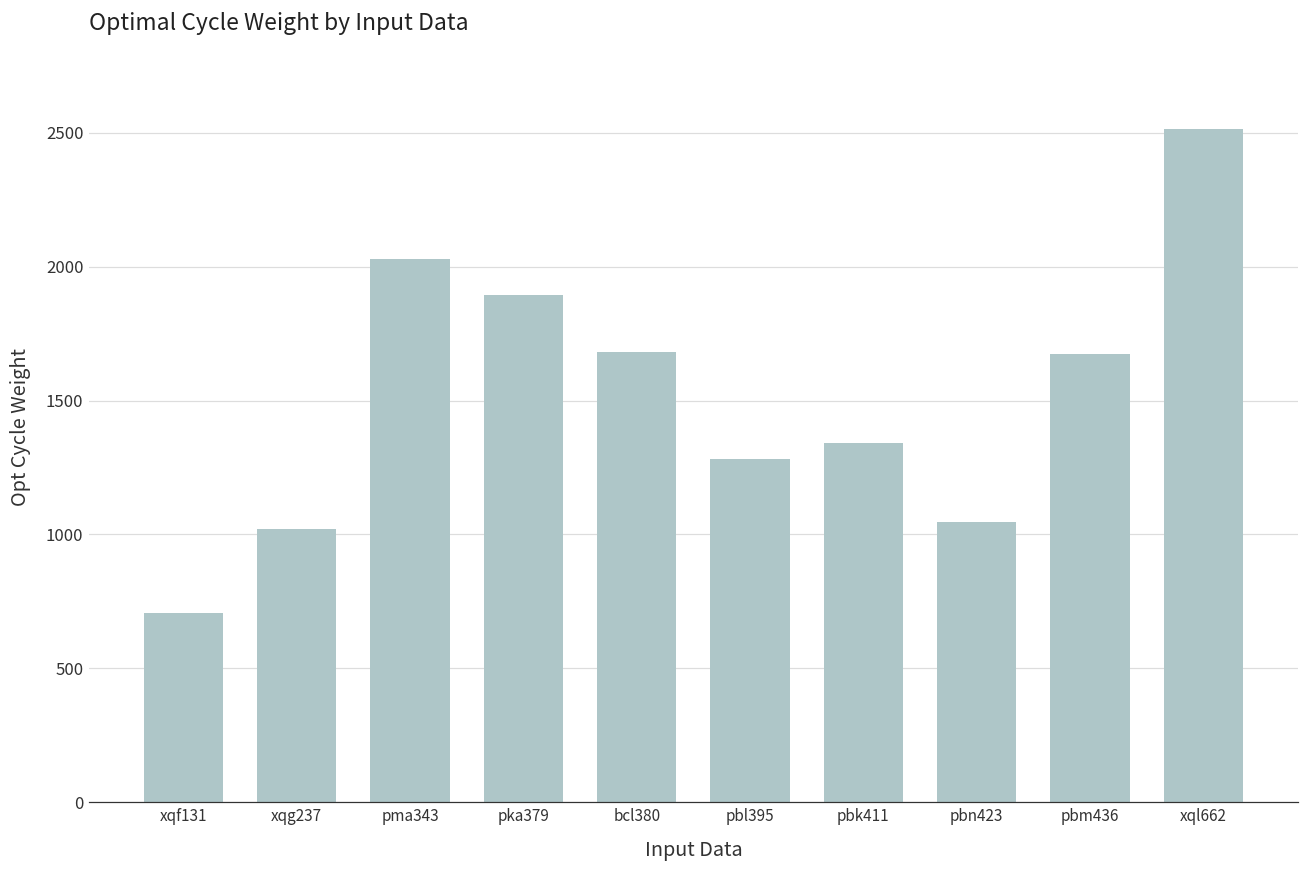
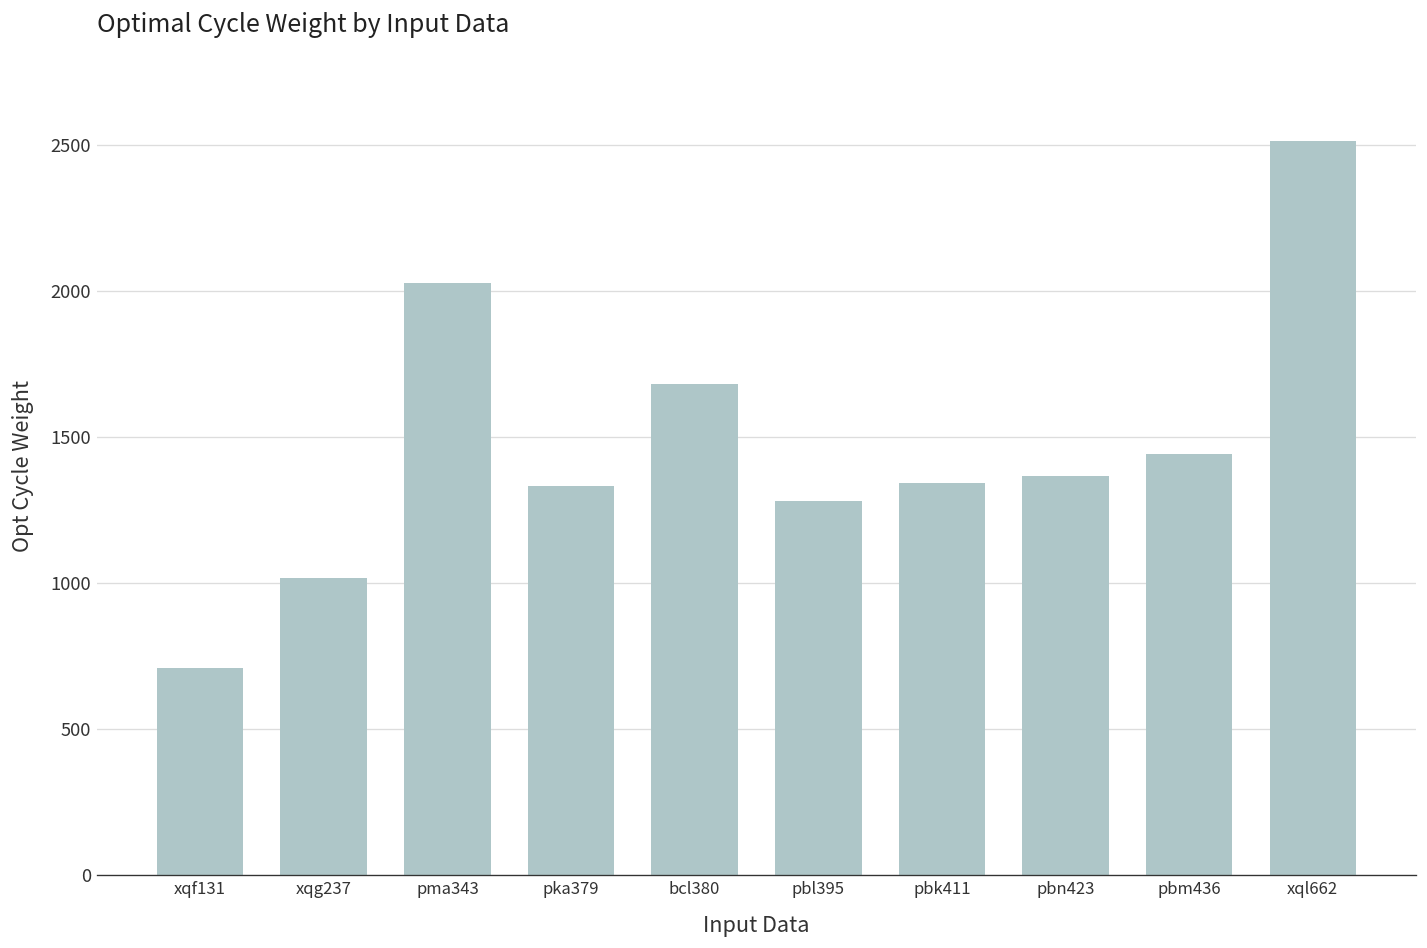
  {
    "xqf131": 710,
    "xqg237": 1020,
    "pma343": 2030,
-   "pka379": 1890,
+   "pka379": 1330,
    "bcl380": 1680,
    "pbl395": 1280,
    "pbk411": 1340,
-   "pbn423": 1050,
-   "pbm436": 1670,
+   "pbn423": 1370,
+   "pbm436": 1440,
    "xql662": 2510
  }
